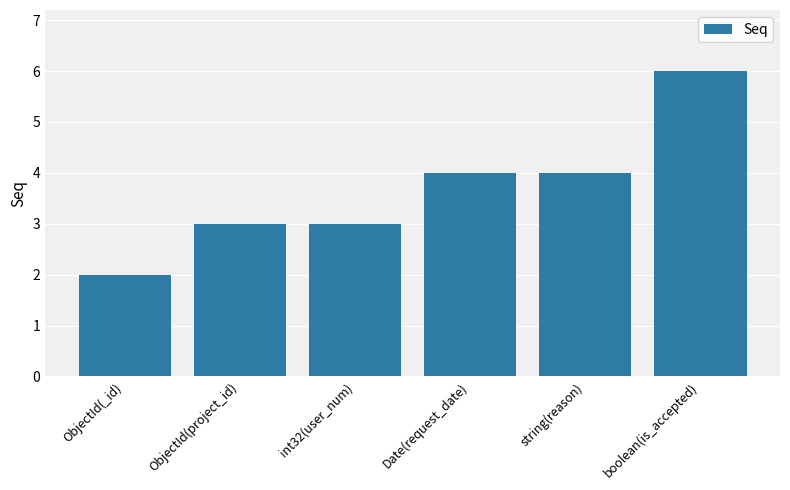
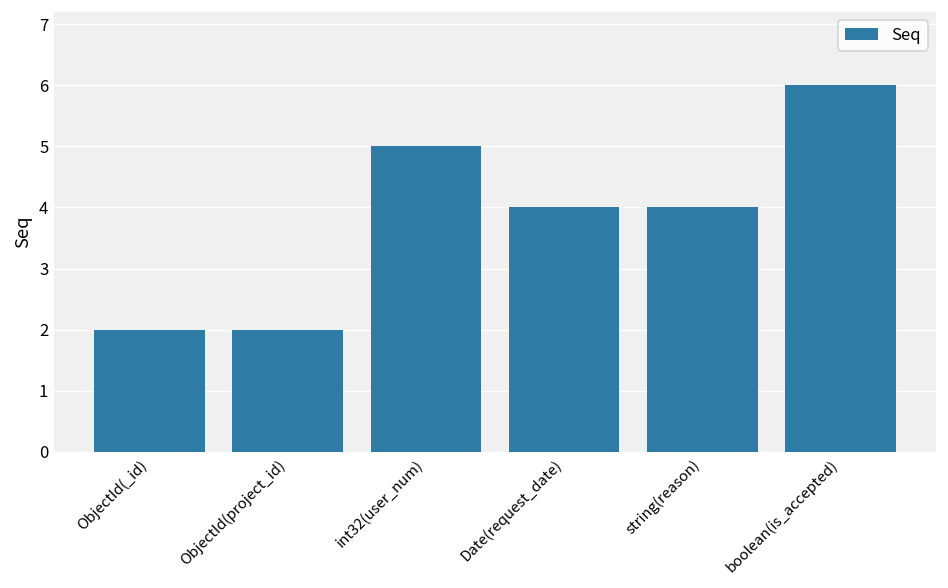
  {
    "ObjectId(_id)": 2,
-   "ObjectId(project_id)": 3,
-   "int32(user_num)": 3,
+   "ObjectId(project_id)": 2,
+   "int32(user_num)": 5,
    "Date(request_date)": 4,
    "string(reason)": 4,
    "boolean(is_accepted)": 6
  }
